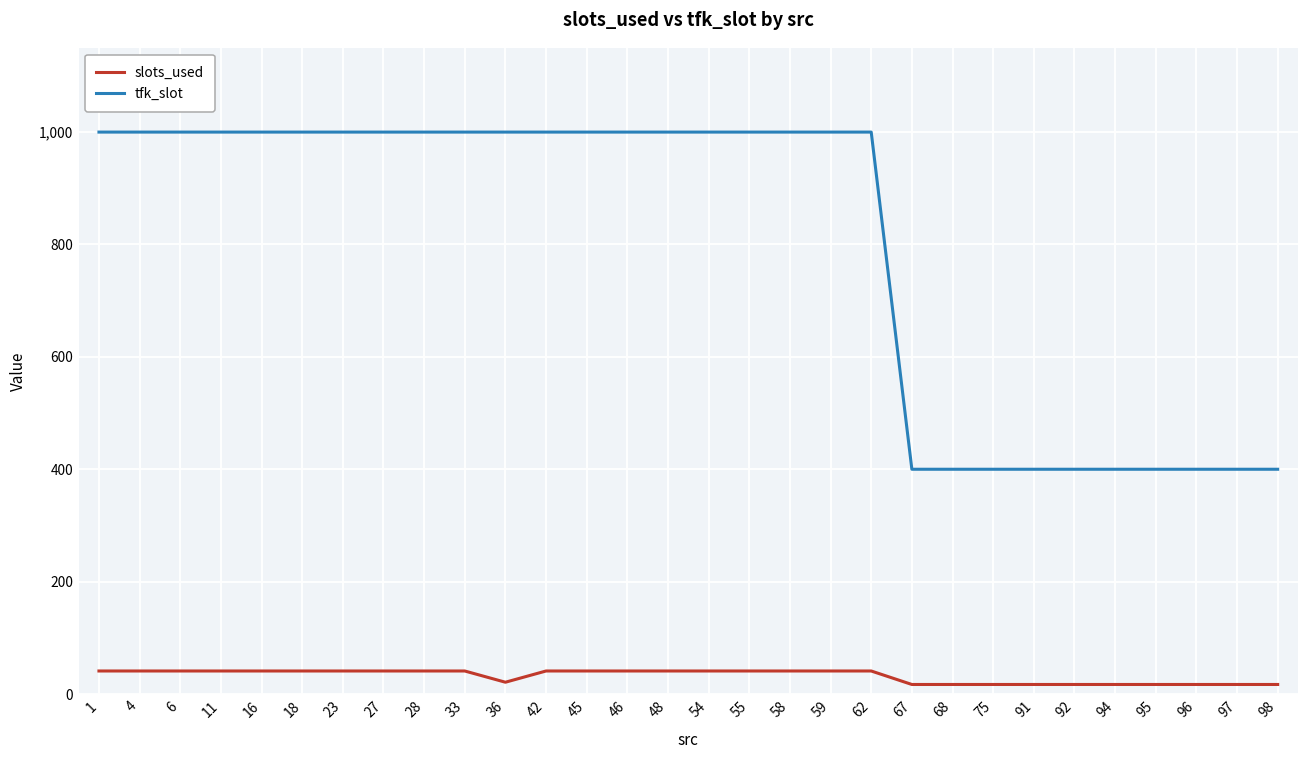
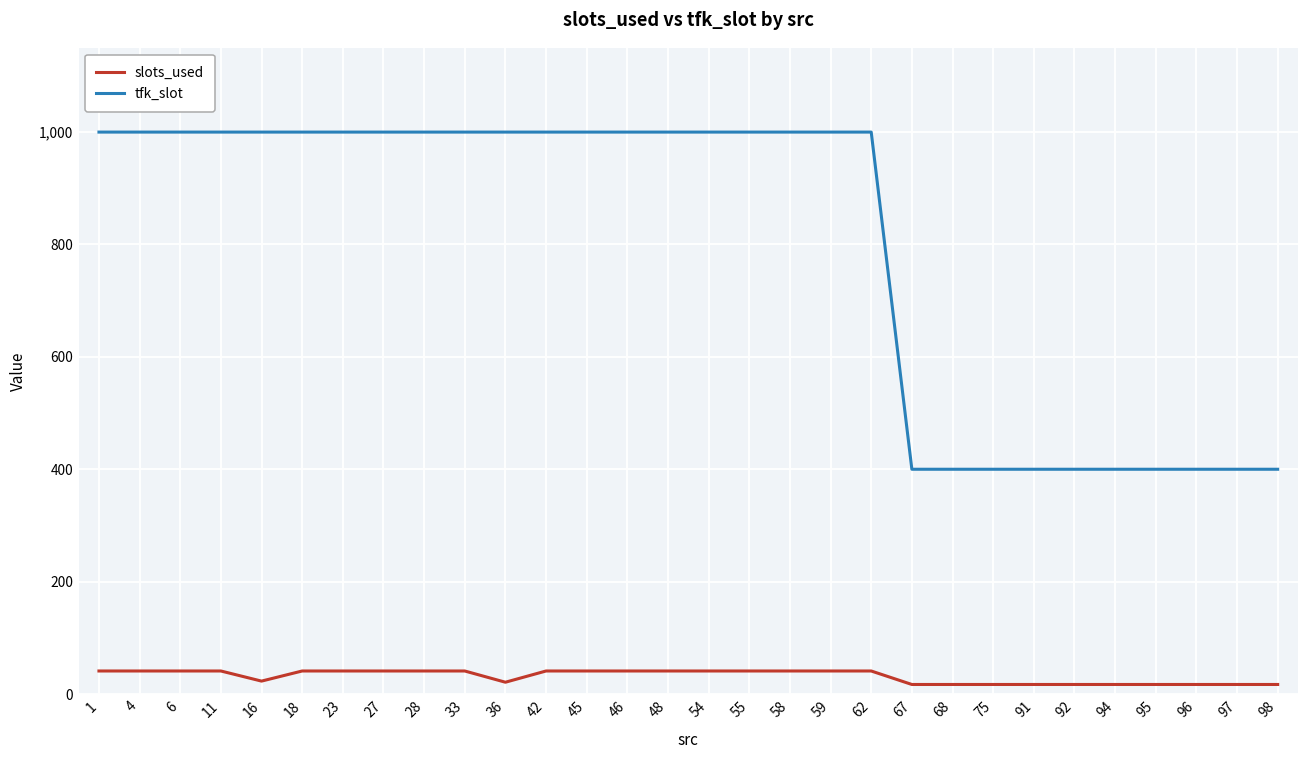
  {
    "slots_used": {
      "1": "40",
      "4": "40",
      "6": "40",
      "11": "40",
-     "16": "40",
+     "16": "20",
      "18": "40",
      "23": "40",
      "27": "40",
      "28": "40",
      "33": "40",
      "36": "20",
      "42": "40",
      "45": "40",
      "46": "40",
      "48": "40",
      "54": "40",
      "55": "40",
      "58": "40",
      "59": "40",
      "62": "40",
      "67": "20",
      "68": "20",
      "75": "20",
      "91": "20",
      "92": "20",
      "94": "20",
      "95": "20",
      "96": "20",
      "97": "20",
      "98": "20"
    },
    "tfk_slot": {
      "1": "1,000",
      "4": "1,000",
      "6": "1,000",
      "11": "1,000",
      "16": "1,000",
      "18": "1,000",
      "23": "1,000",
      "27": "1,000",
      "28": "1,000",
      "33": "1,000",
      "36": "1,000",
      "42": "1,000",
      "45": "1,000",
      "46": "1,000",
      "48": "1,000",
      "54": "1,000",
      "55": "1,000",
      "58": "1,000",
      "59": "1,000",
      "62": "1,000",
      "67": "400",
      "68": "400",
      "75": "400",
      "91": "400",
      "92": "400",
      "94": "400",
      "95": "400",
      "96": "400",
      "97": "400",
      "98": "400"
    }
  }
